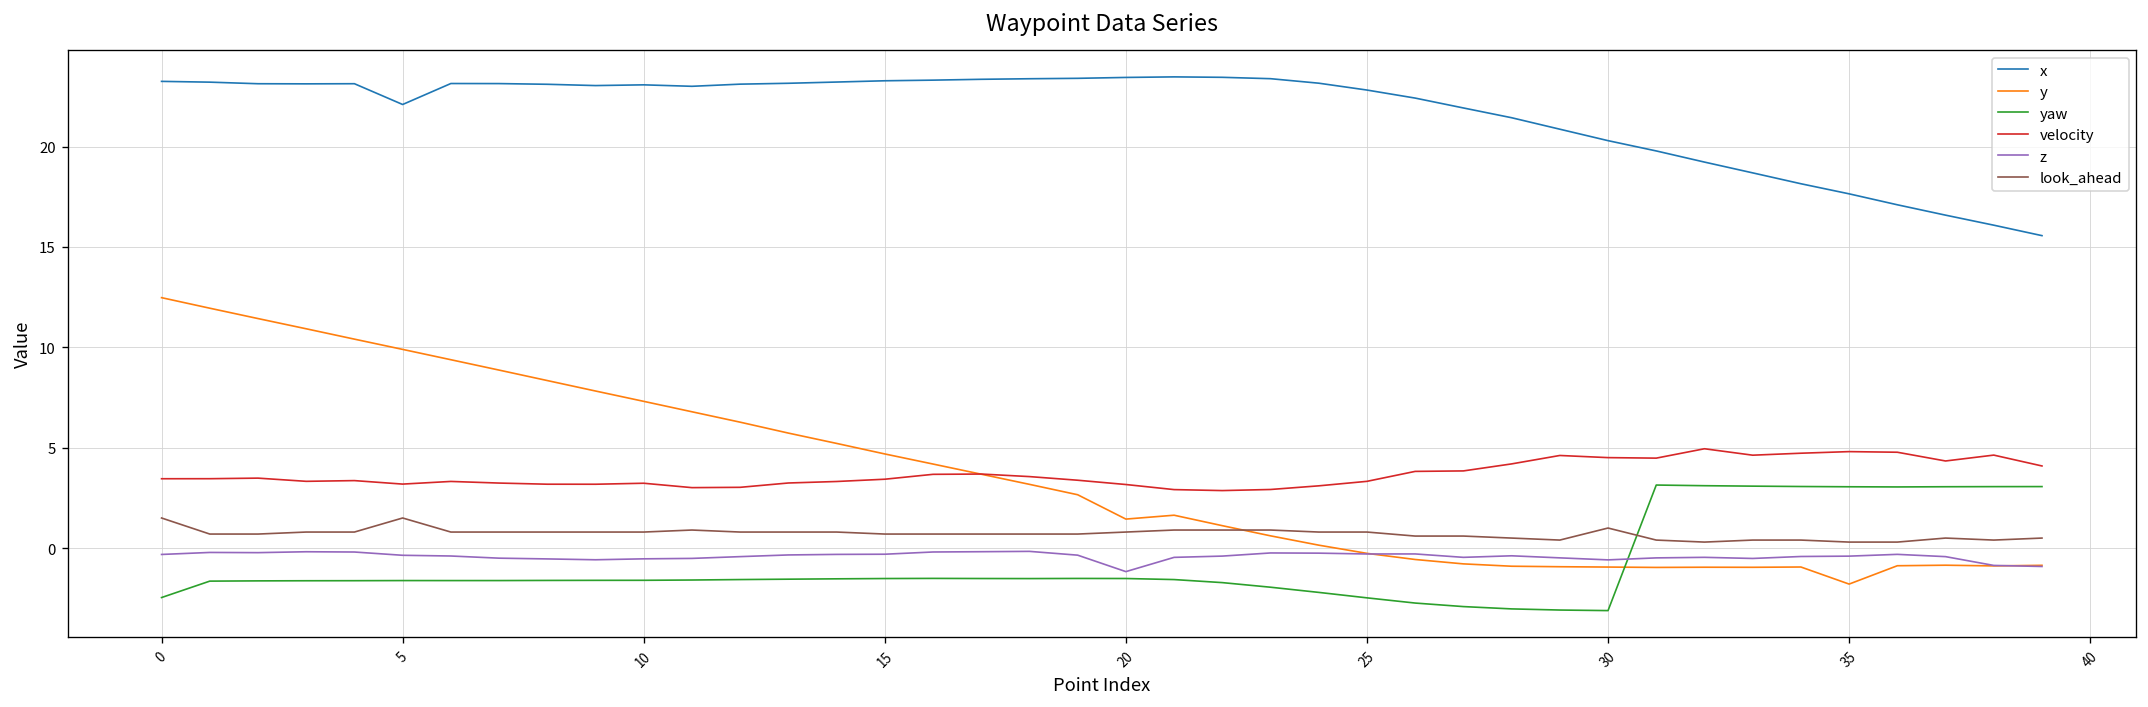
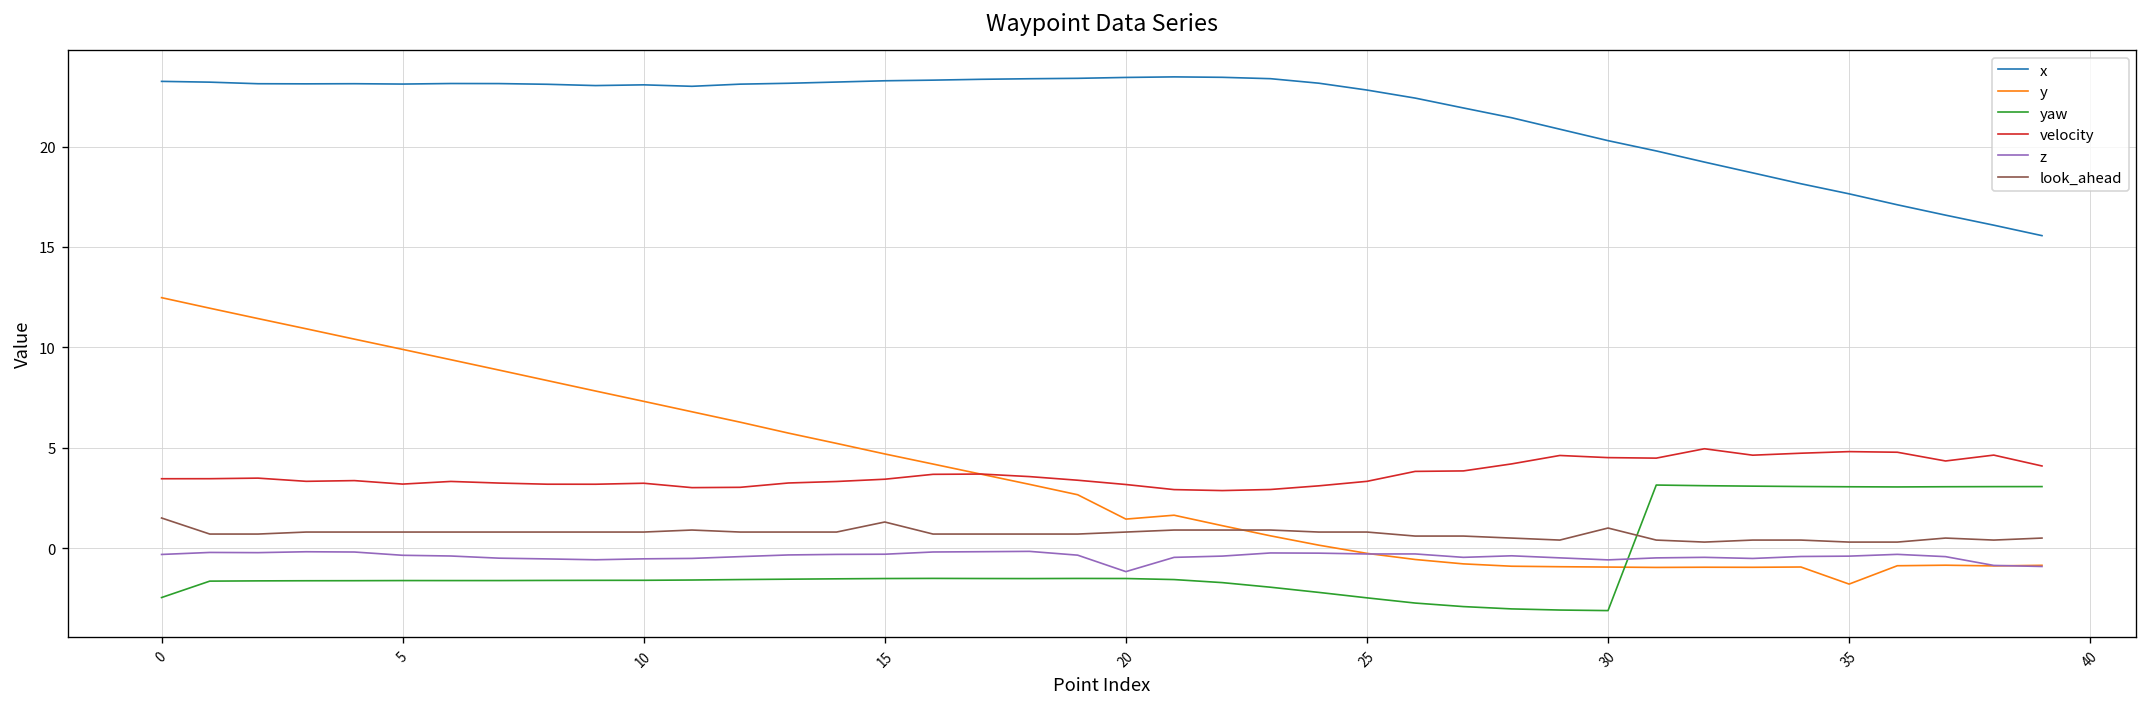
  {
    "x": {
      "0": 23.2,
-     "5": 22.1,
+     "5": 23.1,
      "10": 23.1,
      "15": 23.3,
      "20": 23.4,
      "25": 22.8,
      "30": 20.3,
      "35": 17.6
    },
    "y": {
      "0": 12.5,
      "5": 9.9,
      "10": 7.3,
      "15": 4.7,
      "20": 1.4,
      "30": -0.9,
      "35": -1.8
    },
    "yaw": {
      "0": -2.5,
      "5": -1.6,
      "10": -1.6,
      "15": -1.5,
      "20": -1.5,
      "25": -2.5,
      "30": -3.1,
      "35": 3.1
    },
    "velocity": {
      "0": 3.5,
      "5": 3.2,
      "10": 3.2,
      "15": 3.4,
      "20": 3.2,
      "25": 3.3,
      "30": 4.5,
      "35": 4.8
    },
    "z": {
      "0": -0.3,
      "5": -0.4,
      "10": -0.5,
      "15": -0.3,
      "20": -1.2,
      "30": -0.6,
      "35": -0.4
    },
    "look_ahead": {
      "0": 1.5,
-     "5": 1.5,
+     "5": 0.8,
      "10": 0.8,
-     "15": 0.7,
+     "15": 1.3,
      "20": 0.8,
      "25": 0.8,
      "30": 1.0,
      "35": 0.3
    }
  }
